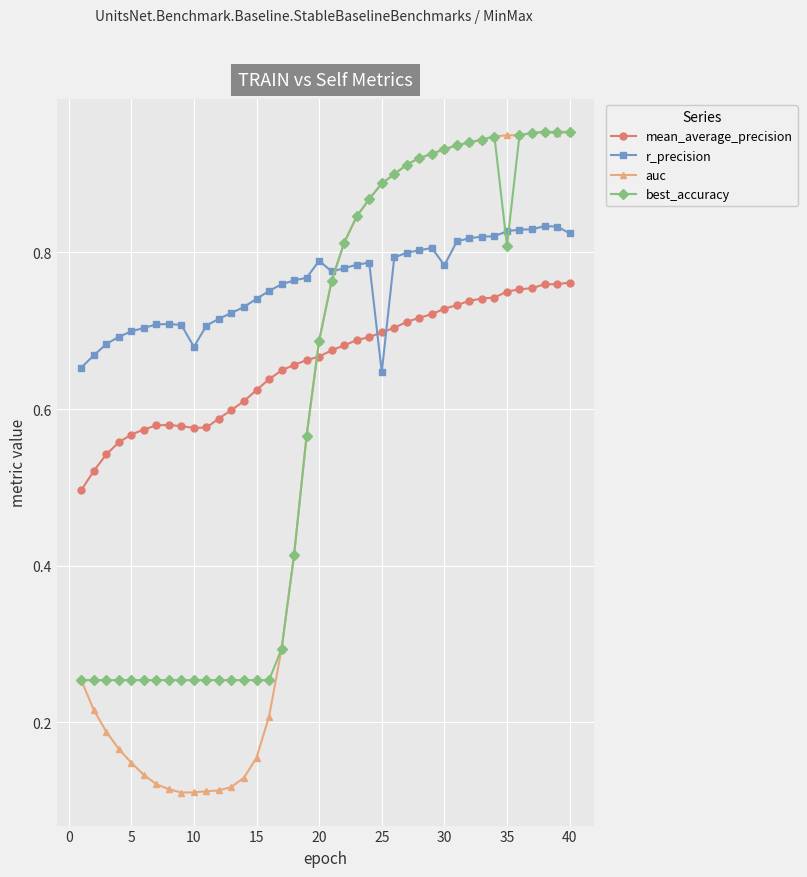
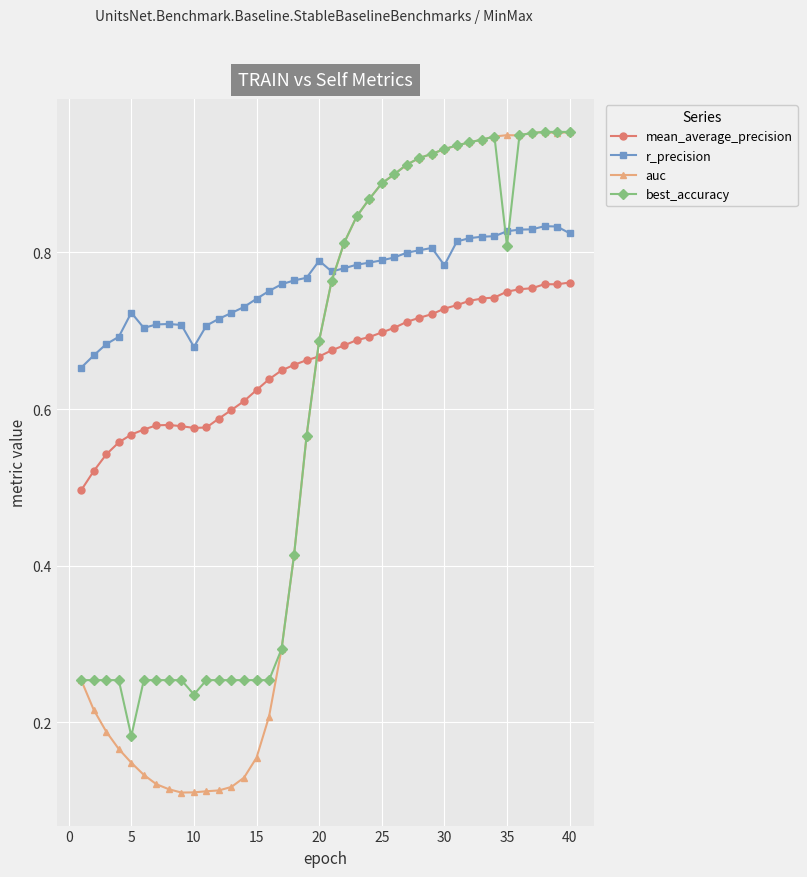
  {
    "r_precision": {
-     "5": 0.70,
+     "5": 0.72,
      "10": 0.68,
      "15": 0.74,
      "20": 0.79,
-     "25": 0.65,
+     "25": 0.79,
      "30": 0.78,
      "35": 0.83,
      "40": 0.82
    },
    "best_accuracy": {
-     "5": 0.25,
-     "10": 0.25,
+     "5": 0.18,
+     "10": 0.24,
      "15": 0.25,
      "35": 0.81
    }
  }
